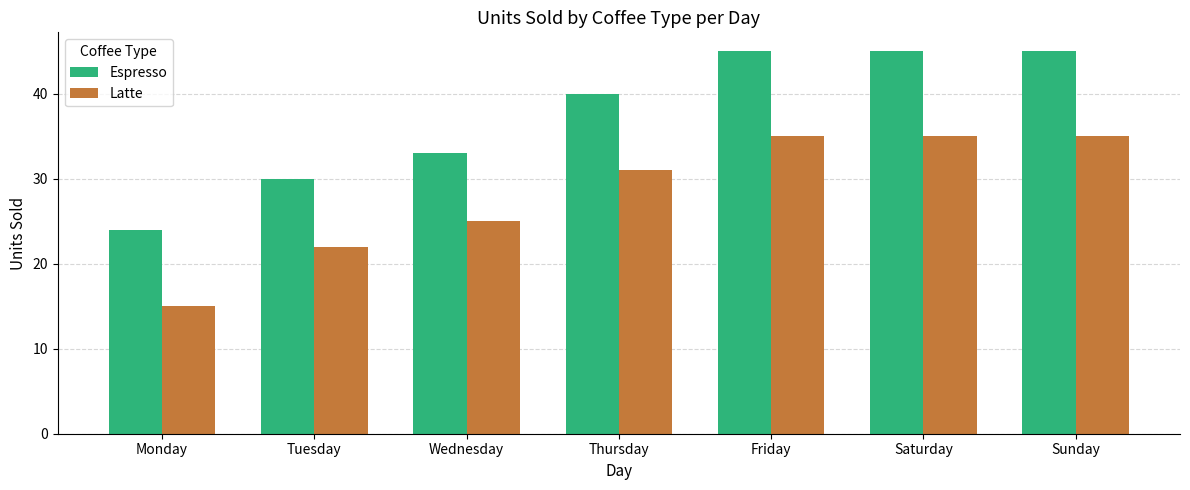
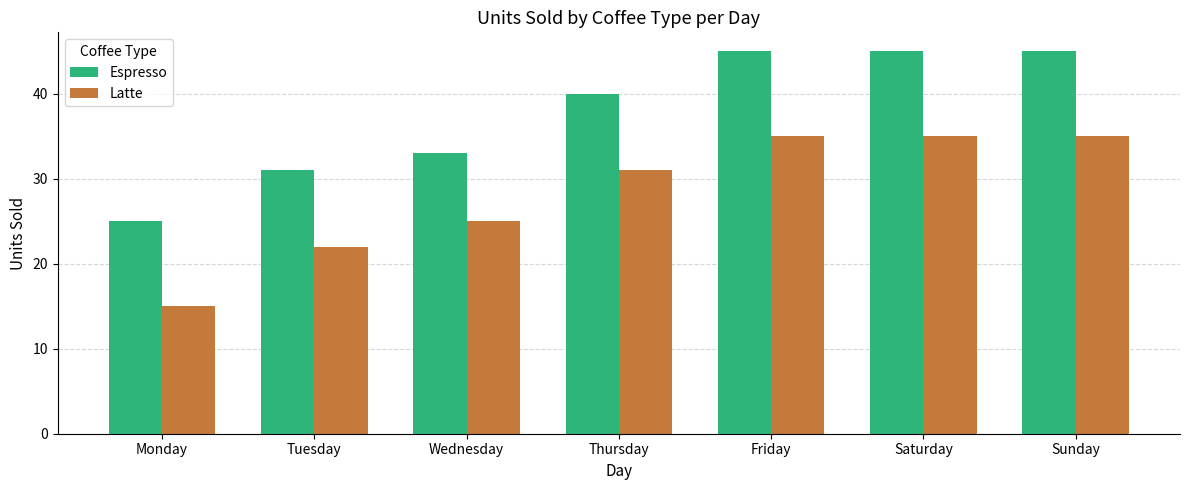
  {
    "Espresso": {
-     "Monday": 24,
-     "Tuesday": 30,
+     "Monday": 25,
+     "Tuesday": 31,
      "Wednesday": 33,
      "Thursday": 40,
      "Friday": 45,
      "Saturday": 45,
      "Sunday": 45
    },
    "Latte": {
      "Monday": 15,
      "Tuesday": 22,
      "Wednesday": 25,
      "Thursday": 31,
      "Friday": 35,
      "Saturday": 35,
      "Sunday": 35
    }
  }
